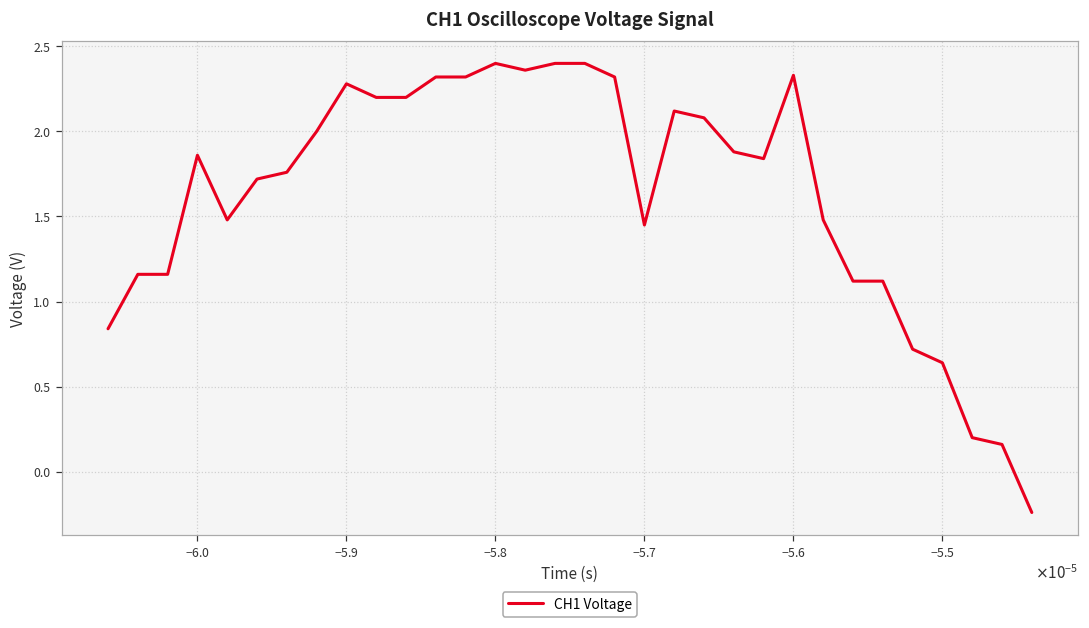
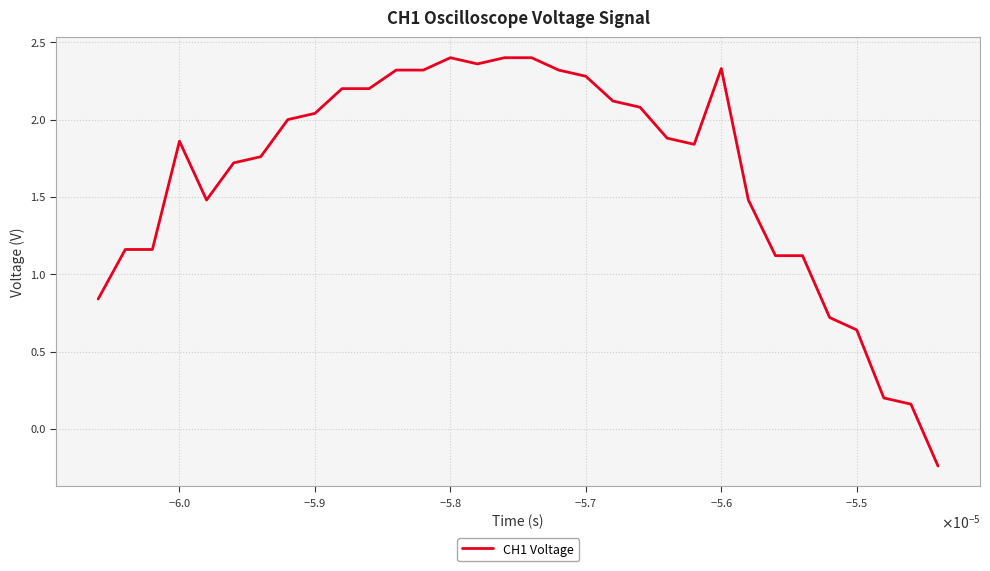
  {
    "−6.0": 1.86,
-   "−5.9": 2.28,
+   "−5.9": 2.04,
    "−5.8": 2.40,
-   "−5.7": 1.45,
+   "−5.7": 2.28,
    "−5.6": 2.33,
    "−5.5": 0.64
  }
